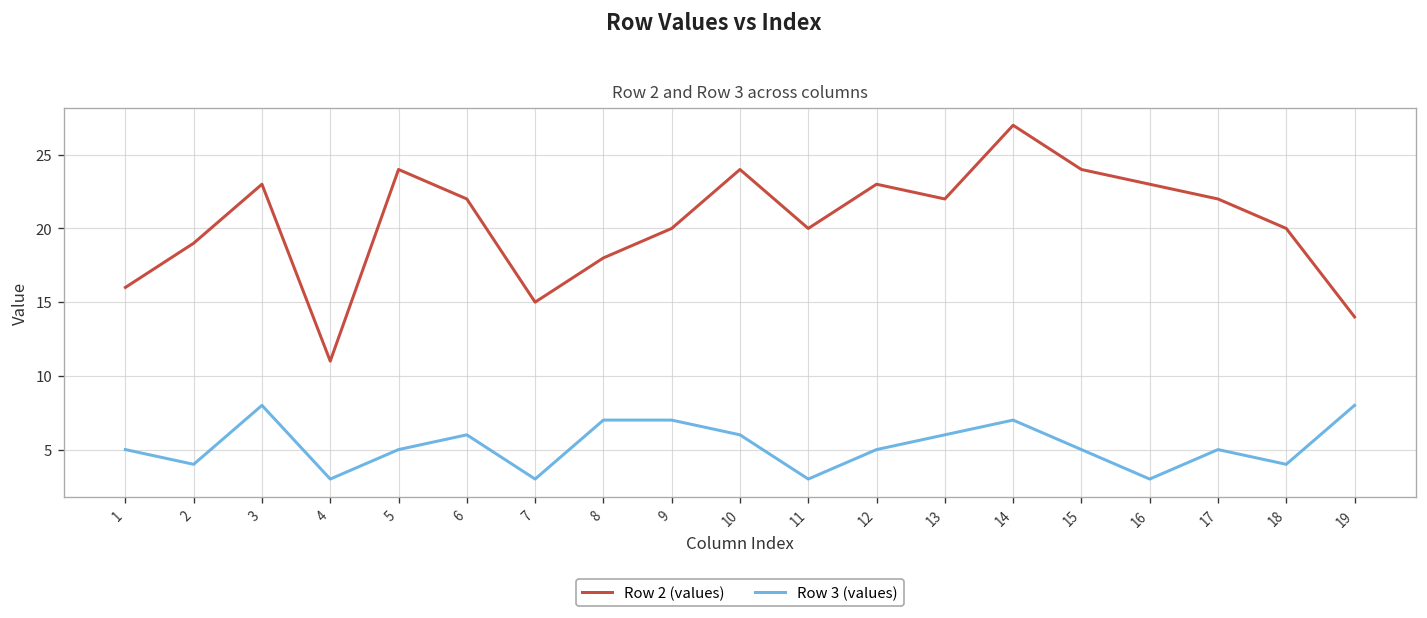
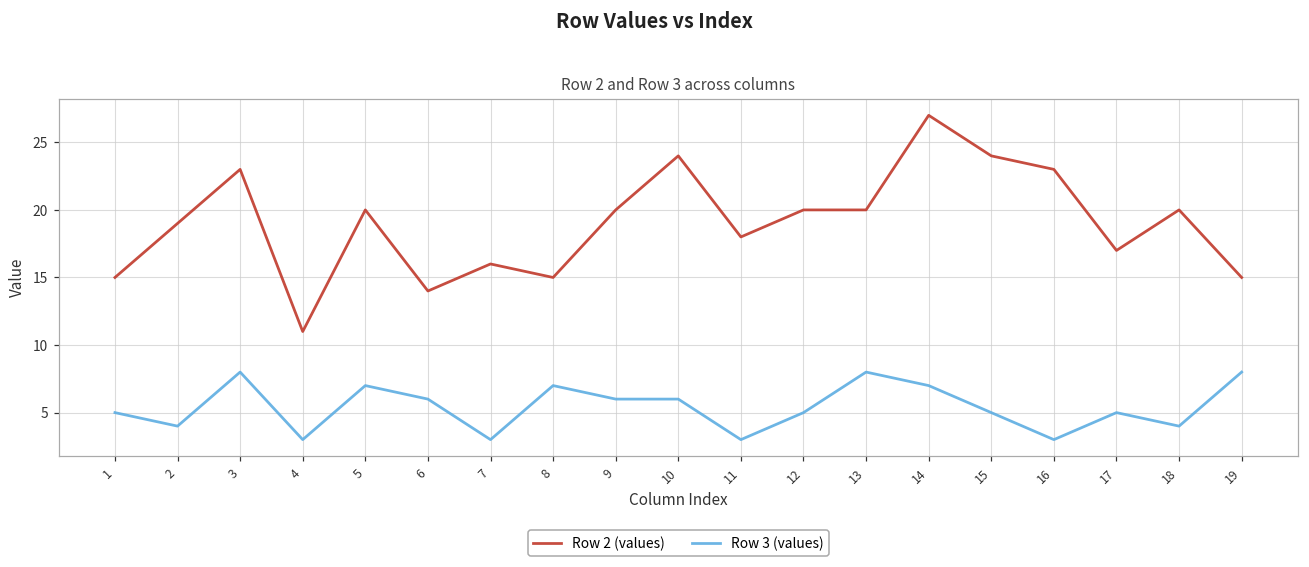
  {
    "Row 2 (values)": {
-     "1": 16,
+     "1": 15,
      "2": 19,
      "3": 23,
      "4": 11,
-     "5": 24,
-     "6": 22,
-     "7": 15,
-     "8": 18,
+     "5": 20,
+     "6": 14,
+     "7": 16,
+     "8": 15,
      "9": 20,
      "10": 24,
-     "11": 20,
-     "12": 23,
-     "13": 22,
+     "11": 18,
+     "12": 20,
+     "13": 20,
      "14": 27,
      "15": 24,
      "16": 23,
-     "17": 22,
+     "17": 17,
      "18": 20,
-     "19": 14
+     "19": 15
    },
    "Row 3 (values)": {
      "1": 5,
      "2": 4,
      "3": 8,
      "4": 3,
-     "5": 5,
+     "5": 7,
      "6": 6,
      "7": 3,
      "8": 7,
-     "9": 7,
+     "9": 6,
      "10": 6,
      "11": 3,
      "12": 5,
-     "13": 6,
+     "13": 8,
      "14": 7,
      "15": 5,
      "16": 3,
      "17": 5,
      "18": 4,
      "19": 8
    }
  }
